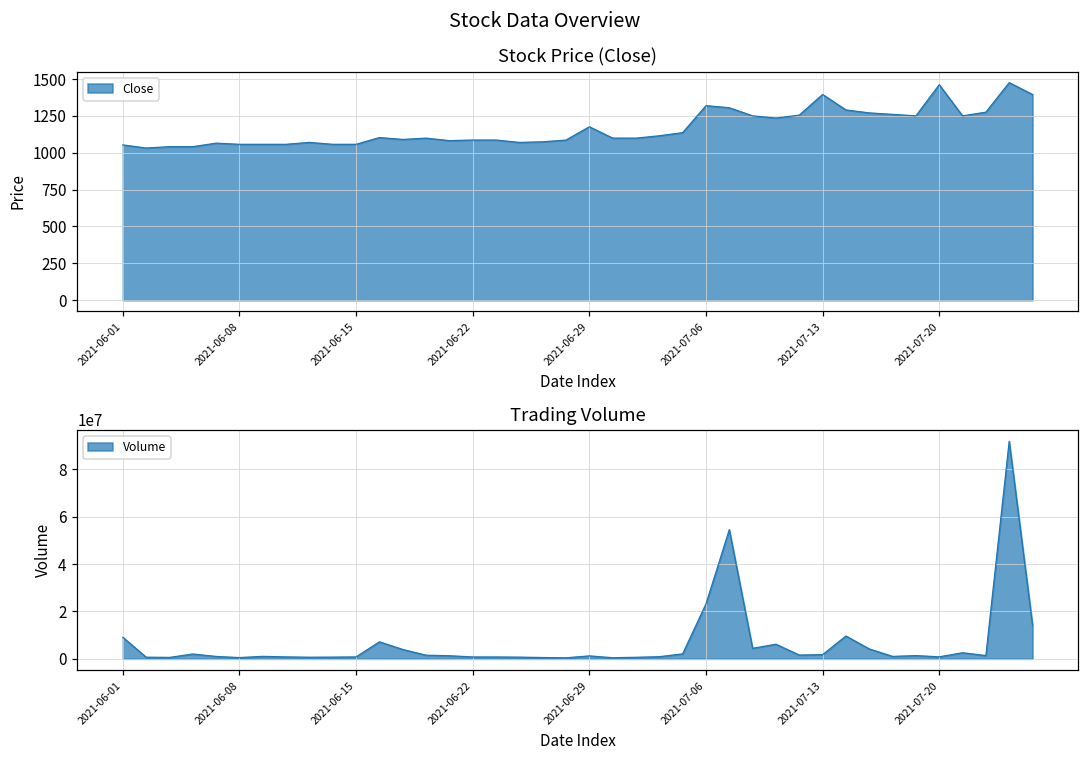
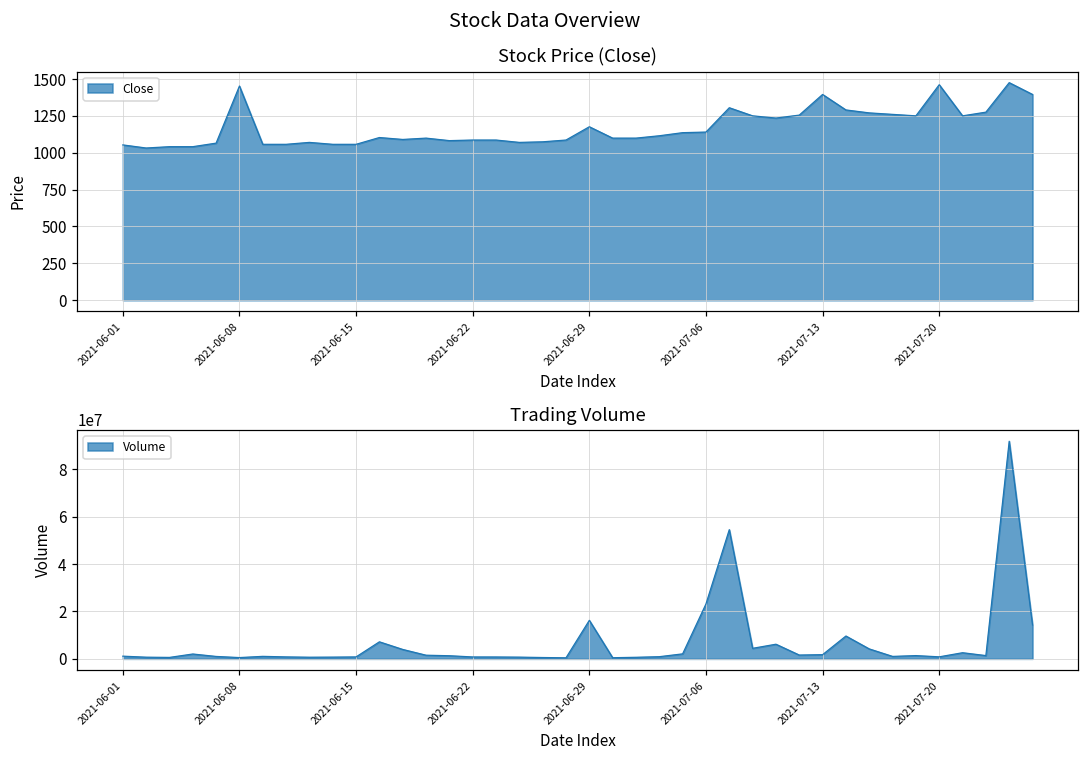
  {
    "Stock Price (Close)": {
      "2021-06-01": 1050,
-     "2021-06-08": 1060,
+     "2021-06-08": 1450,
      "2021-06-15": 1060,
      "2021-06-22": 1090,
      "2021-06-29": 1180,
-     "2021-07-06": 1320,
+     "2021-07-06": 1140,
      "2021-07-13": 1400,
      "2021-07-20": 1460
    },
    "Trading Volume": {
-     "2021-06-01": 9000000,
+     "2021-06-01": 1000000,
      "2021-06-08": 1000000,
      "2021-06-15": 1000000,
      "2021-06-22": 1000000,
-     "2021-06-29": 1000000,
+     "2021-06-29": 16000000,
      "2021-07-06": 23000000,
      "2021-07-13": 2000000,
      "2021-07-20": 1000000
    }
  }
